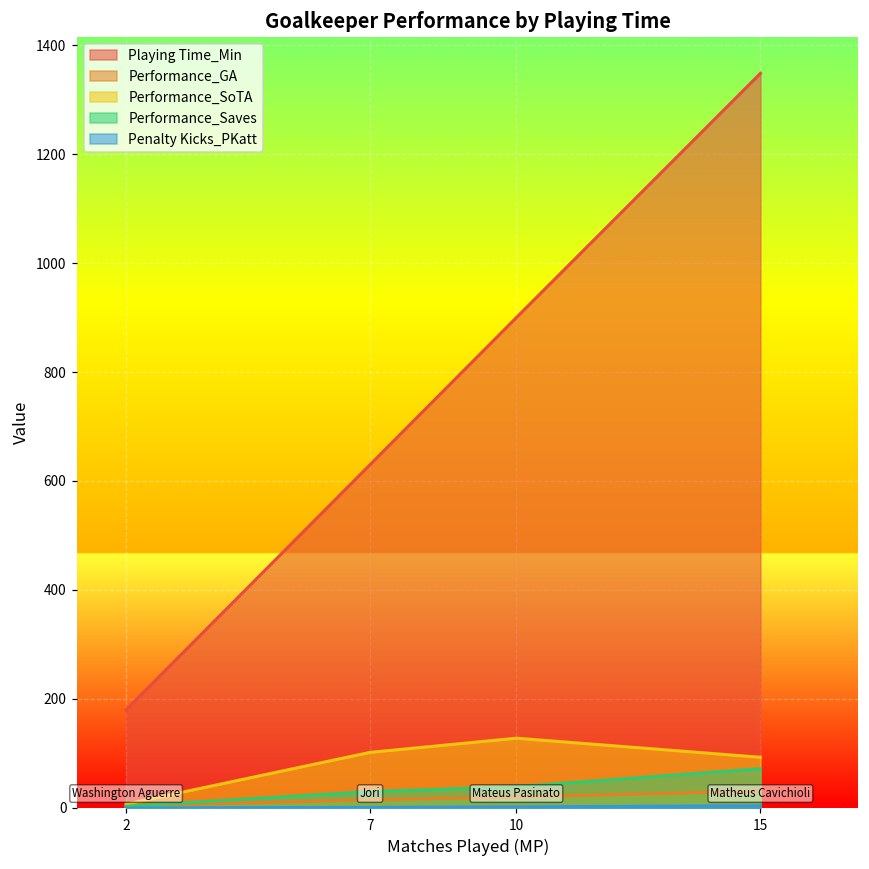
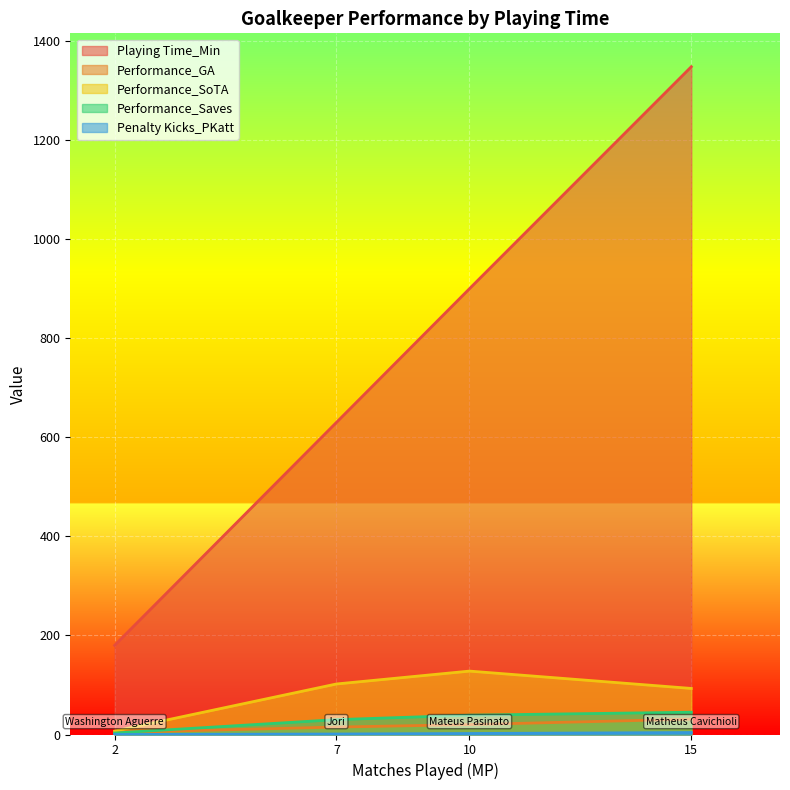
  {
    "Performance_SoTA": {
      "7": 100,
      "10": 130,
      "15": 90
    },
    "Performance_Saves": {
-     "15": 70
+     "15": 50
    },
    "Penalty Kicks_PKatt": {
      "7": 0,
      "10": 0,
      "15": 0
    }
  }
